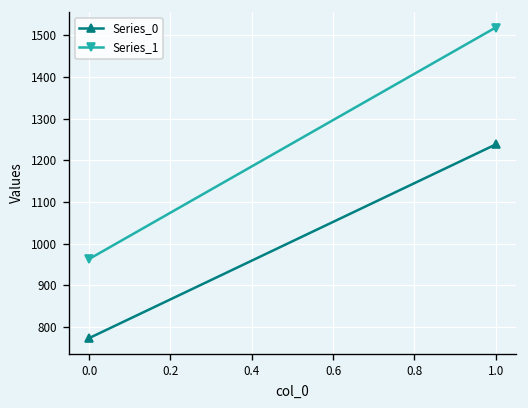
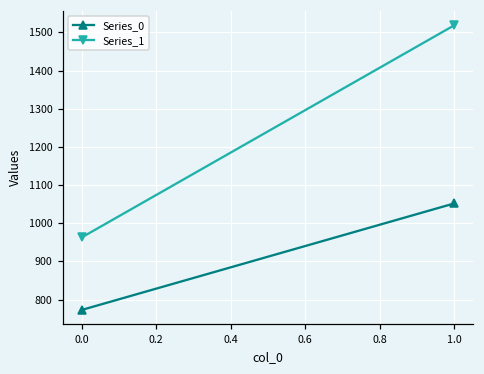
  {
    "Series_0": {
      "0.0": 770,
-     "1.0": 1240
+     "1.0": 1050
    },
    "Series_1": {
      "0.0": 960,
      "1.0": 1520
    }
  }
